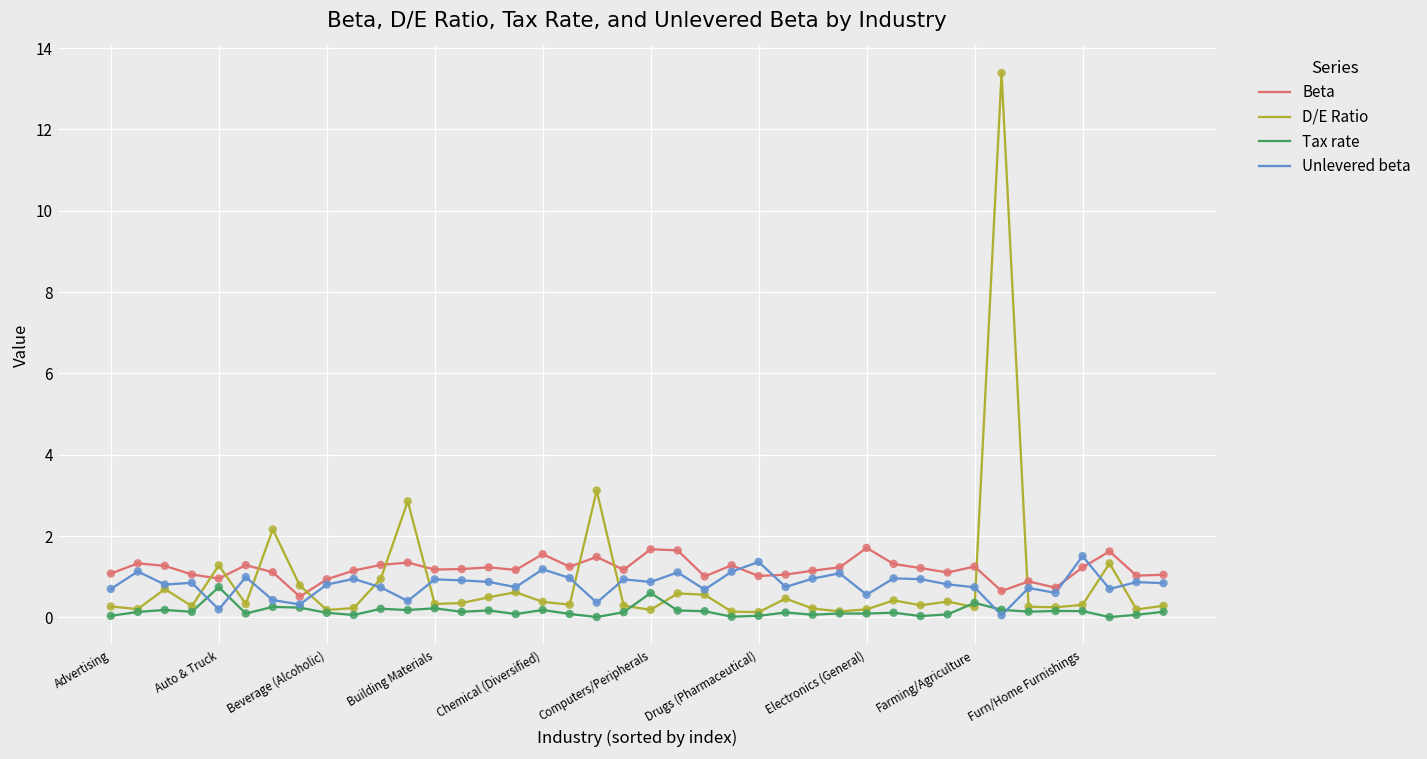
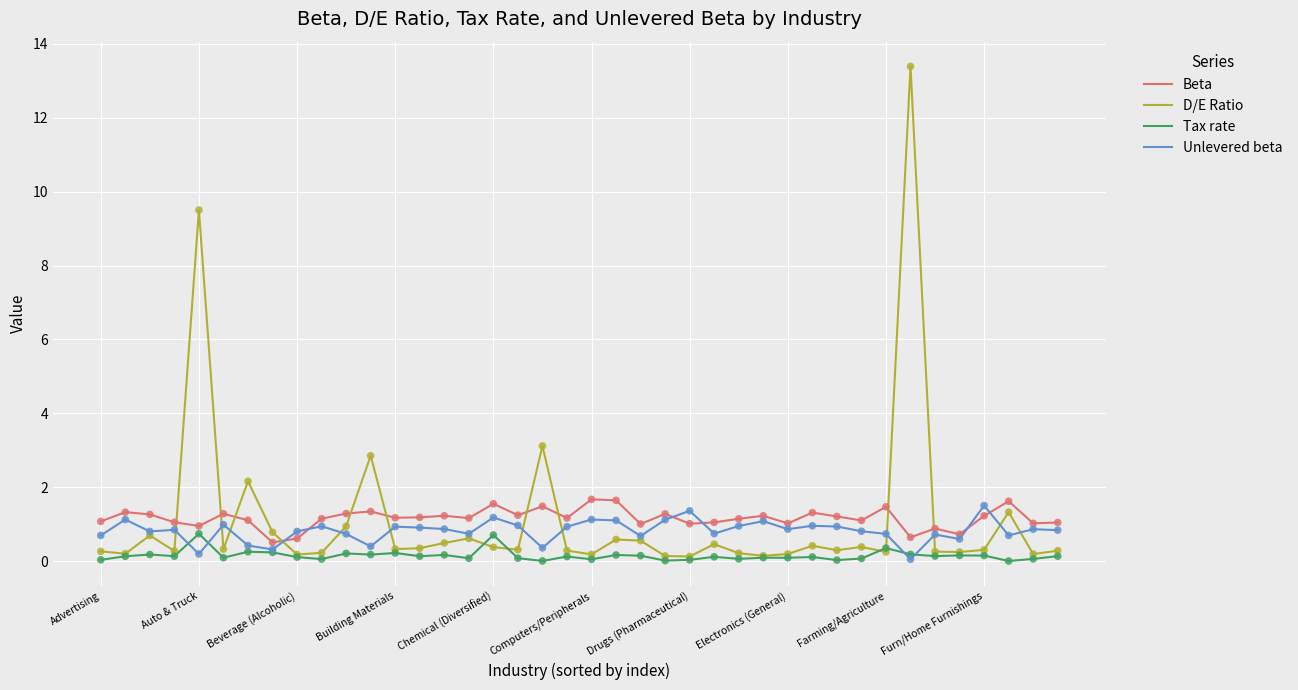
  {
    "Beta": {
      "Advertising": 1.1,
      "Auto & Truck": 1.0,
-     "Beverage (Alcoholic)": 0.9,
+     "Beverage (Alcoholic)": 0.6,
      "Building Materials": 1.2,
      "Chemical (Diversified)": 1.6,
      "Computers/Peripherals": 1.7,
      "Drugs (Pharmaceutical)": 1.0,
-     "Electronics (General)": 1.7,
-     "Farming/Agriculture": 1.2,
+     "Electronics (General)": 1.0,
+     "Farming/Agriculture": 1.5,
      "Furn/Home Furnishings": 1.2
    },
    "D/E Ratio": {
      "Advertising": 0.3,
-     "Auto & Truck": 1.3,
+     "Auto & Truck": 9.5,
      "Beverage (Alcoholic)": 0.2,
      "Building Materials": 0.3,
      "Chemical (Diversified)": 0.4,
      "Computers/Peripherals": 0.2,
      "Drugs (Pharmaceutical)": 0.1,
      "Electronics (General)": 0.2,
      "Farming/Agriculture": 0.3,
      "Furn/Home Furnishings": 0.3
    },
    "Tax rate": {
      "Advertising": 0.0,
      "Auto & Truck": 0.7,
      "Beverage (Alcoholic)": 0.1,
      "Building Materials": 0.2,
-     "Chemical (Diversified)": 0.2,
-     "Computers/Peripherals": 0.6,
+     "Chemical (Diversified)": 0.7,
+     "Computers/Peripherals": 0.1,
      "Drugs (Pharmaceutical)": 0.0,
      "Electronics (General)": 0.1,
      "Farming/Agriculture": 0.4,
      "Furn/Home Furnishings": 0.2
    },
    "Unlevered beta": {
      "Advertising": 0.7,
      "Auto & Truck": 0.2,
      "Beverage (Alcoholic)": 0.8,
      "Building Materials": 0.9,
      "Chemical (Diversified)": 1.2,
-     "Computers/Peripherals": 0.9,
+     "Computers/Peripherals": 1.1,
      "Drugs (Pharmaceutical)": 1.4,
-     "Electronics (General)": 0.6,
+     "Electronics (General)": 0.9,
      "Farming/Agriculture": 0.7,
      "Furn/Home Furnishings": 1.5
    }
  }
